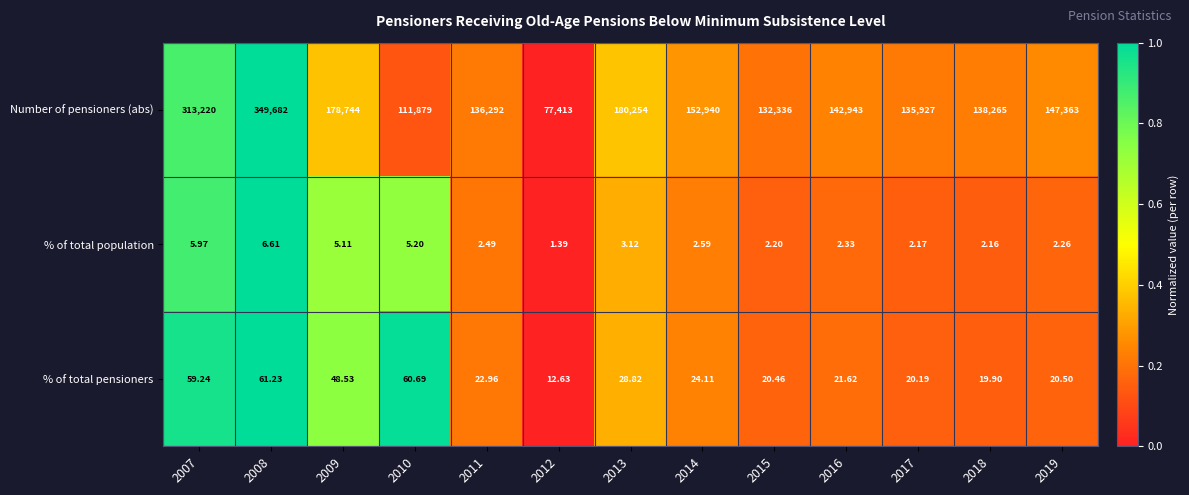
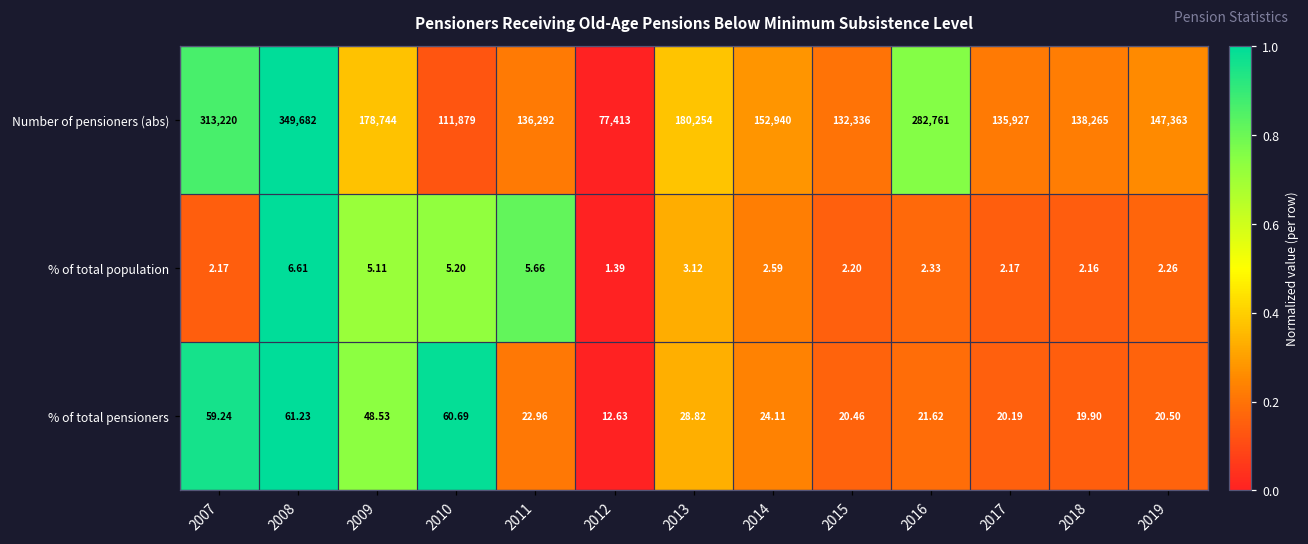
  {
    "Number of pensioners (abs)": {
      "2007": "313,220",
      "2008": "349,682",
      "2009": "178,744",
      "2010": "111,879",
      "2011": "136,292",
      "2012": "77,413",
      "2013": "180,254",
      "2014": "152,940",
      "2015": "132,336",
-     "2016": "142,943",
+     "2016": "282,761",
      "2017": "135,927",
      "2018": "138,265",
      "2019": "147,363"
    },
    "% of total population": {
-     "2007": "5.97",
+     "2007": "2.17",
      "2008": "6.61",
      "2009": "5.11",
      "2010": "5.20",
-     "2011": "2.49",
+     "2011": "5.66",
      "2012": "1.39",
      "2013": "3.12",
      "2014": "2.59",
      "2015": "2.20",
      "2016": "2.33",
      "2017": "2.17",
      "2018": "2.16",
      "2019": "2.26"
    },
    "% of total pensioners": {
      "2007": "59.24",
      "2008": "61.23",
      "2009": "48.53",
      "2010": "60.69",
      "2011": "22.96",
      "2012": "12.63",
      "2013": "28.82",
      "2014": "24.11",
      "2015": "20.46",
      "2016": "21.62",
      "2017": "20.19",
      "2018": "19.90",
      "2019": "20.50"
    }
  }
